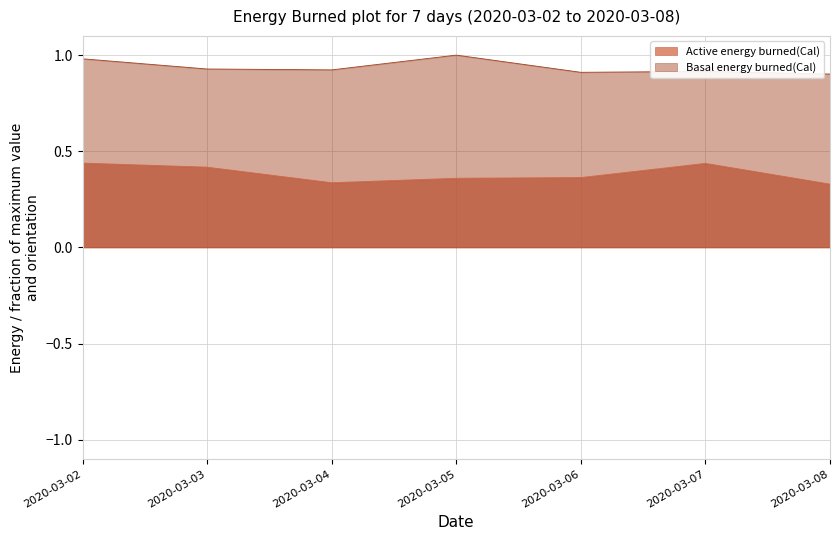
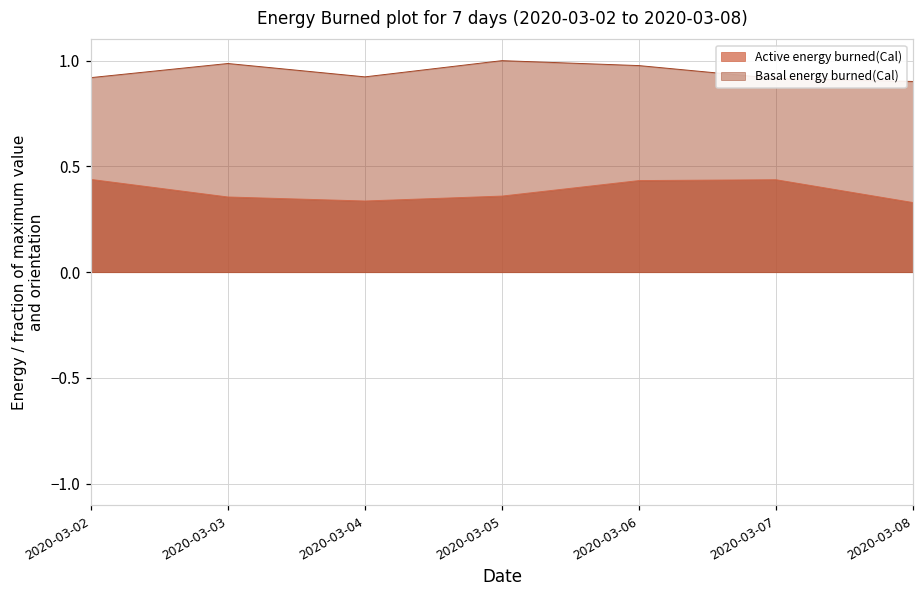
  {
    "Active energy burned(Cal)": {
      "2020-03-02": 0.44,
-     "2020-03-03": 0.42,
+     "2020-03-03": 0.36,
      "2020-03-04": 0.34,
      "2020-03-05": 0.36,
-     "2020-03-06": 0.36,
+     "2020-03-06": 0.43,
      "2020-03-07": 0.44,
      "2020-03-08": 0.33
    },
    "Basal energy burned(Cal)": {
-     "2020-03-02": 0.98,
-     "2020-03-03": 0.93,
+     "2020-03-02": 0.92,
+     "2020-03-03": 0.99,
      "2020-03-04": 0.92,
      "2020-03-05": 1.00,
-     "2020-03-06": 0.91,
+     "2020-03-06": 0.98,
      "2020-03-08": 0.90
    }
  }
